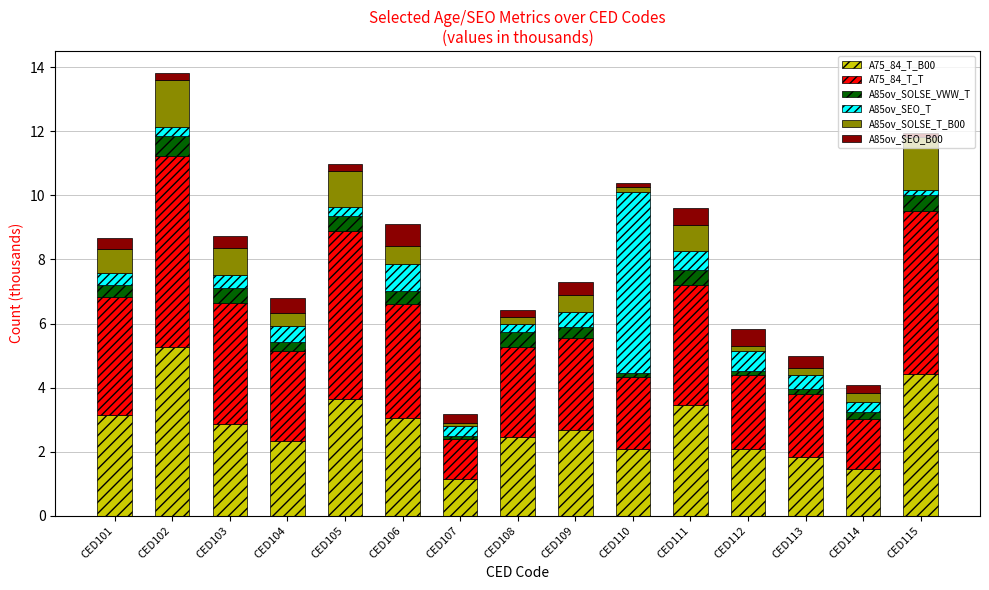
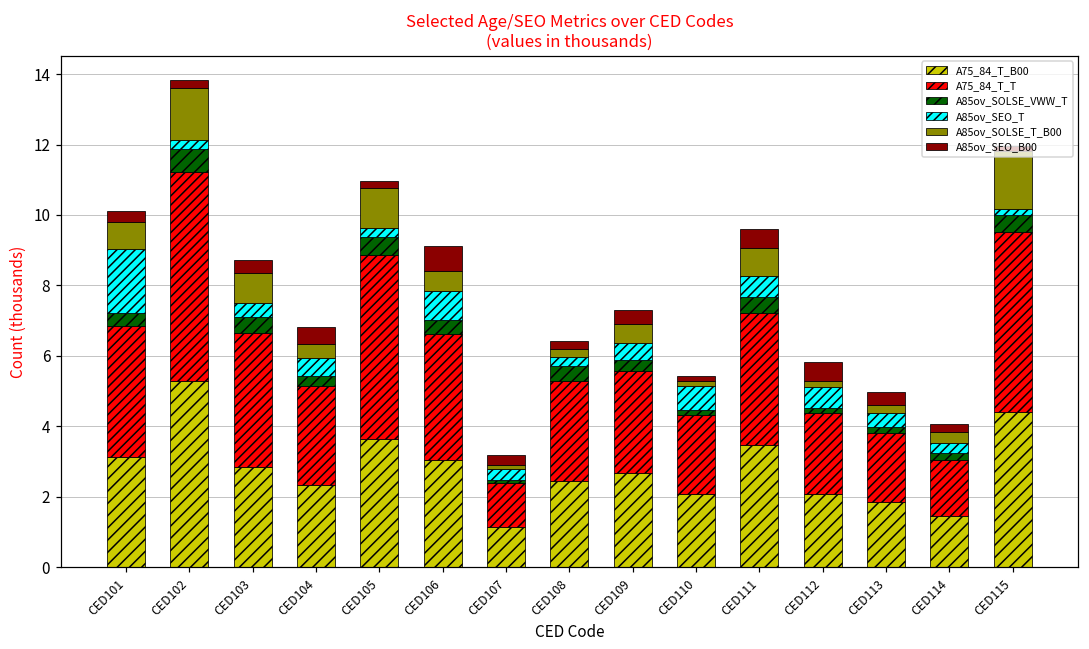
  {
    "A75_84_T_B00": {
      "CED101": 3.1,
      "CED102": 5.3,
      "CED103": 2.9,
      "CED104": 2.3,
      "CED105": 3.6,
      "CED106": 3.1,
      "CED107": 1.1,
      "CED108": 2.4,
      "CED109": 2.7,
      "CED110": 2.1,
      "CED111": 3.5,
      "CED112": 2.1,
      "CED113": 1.8,
      "CED114": 1.4,
      "CED115": 4.4
    },
    "A75_84_T_T": {
      "CED101": 3.7,
      "CED102": 5.9,
      "CED103": 3.8,
      "CED104": 2.8,
      "CED105": 5.2,
      "CED106": 3.6,
      "CED107": 1.2,
      "CED108": 2.8,
      "CED109": 2.9,
      "CED110": 2.3,
      "CED111": 3.7,
      "CED112": 2.3,
      "CED113": 2.0,
      "CED114": 1.6,
      "CED115": 5.1
    },
    "A85ov_SOLSE_VWW_T": {
      "CED101": 0.4,
      "CED102": 0.6,
      "CED103": 0.5,
      "CED104": 0.3,
      "CED105": 0.5,
      "CED106": 0.4,
      "CED107": 0.1,
      "CED108": 0.5,
      "CED109": 0.3,
      "CED110": 0.1,
      "CED111": 0.5,
      "CED112": 0.1,
      "CED113": 0.2,
      "CED114": 0.2,
      "CED115": 0.5
    },
    "A85ov_SEO_T": {
-     "CED101": 0.4,
+     "CED101": 1.8,
      "CED102": 0.3,
      "CED103": 0.4,
      "CED104": 0.5,
      "CED105": 0.3,
      "CED106": 0.8,
      "CED107": 0.3,
      "CED108": 0.3,
      "CED109": 0.5,
-     "CED110": 5.7,
+     "CED110": 0.7,
      "CED111": 0.6,
      "CED112": 0.6,
      "CED113": 0.4,
      "CED114": 0.3,
      "CED115": 0.2
    },
    "A85ov_SOLSE_T_B00": {
      "CED101": 0.8,
      "CED102": 1.5,
      "CED103": 0.9,
      "CED104": 0.4,
      "CED105": 1.1,
      "CED106": 0.6,
      "CED107": 0.1,
      "CED108": 0.2,
      "CED109": 0.5,
      "CED110": 0.1,
      "CED111": 0.8,
      "CED112": 0.2,
      "CED113": 0.2,
      "CED114": 0.3
    },
    "A85ov_SEO_B00": {
      "CED101": 0.3,
      "CED102": 0.2,
      "CED103": 0.4,
      "CED104": 0.5,
      "CED105": 0.2,
      "CED106": 0.7,
      "CED107": 0.3,
      "CED108": 0.2,
      "CED109": 0.4,
      "CED110": 0.1,
      "CED111": 0.5,
      "CED112": 0.5,
      "CED113": 0.4,
      "CED114": 0.2
    }
  }
